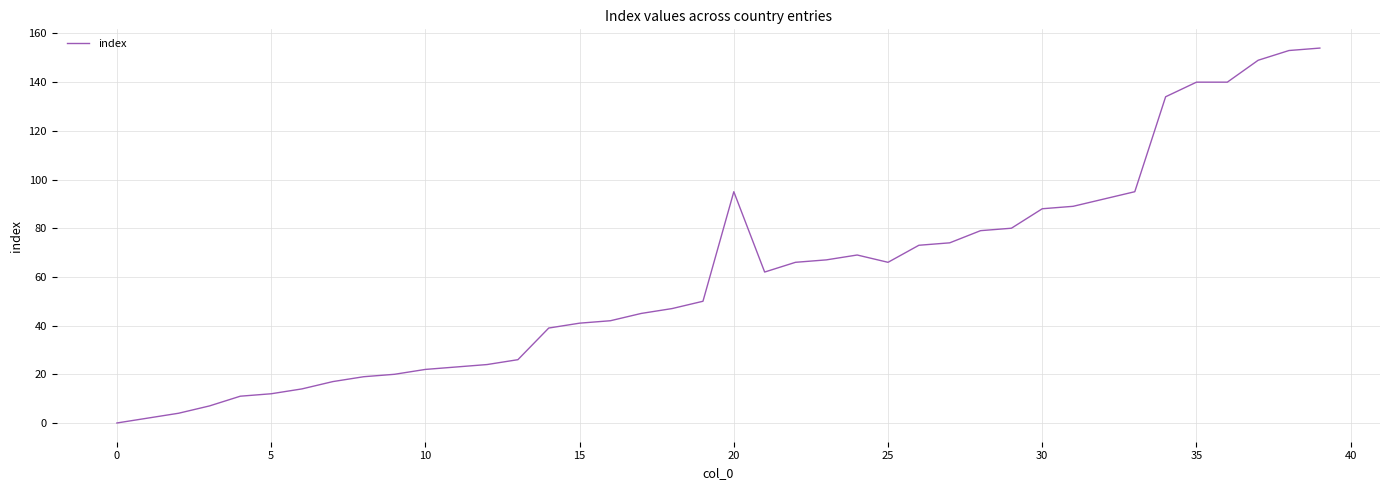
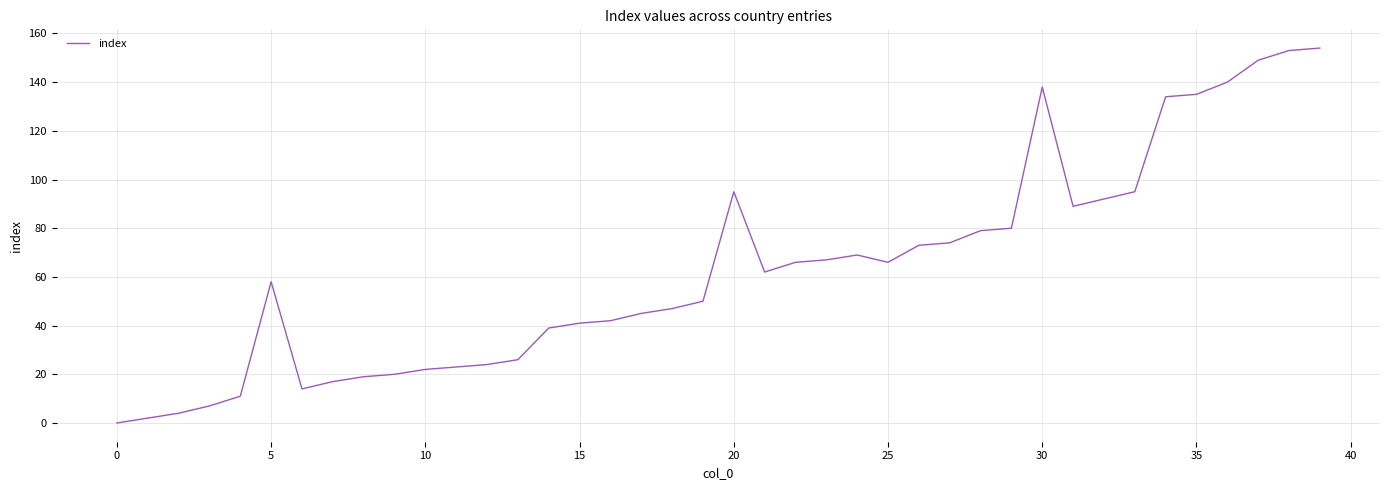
  {
    "0": 0,
-   "5": 12,
+   "5": 58,
    "10": 22,
    "15": 41,
    "20": 95,
    "25": 66,
-   "30": 88,
-   "35": 140
+   "30": 138,
+   "35": 135
  }
